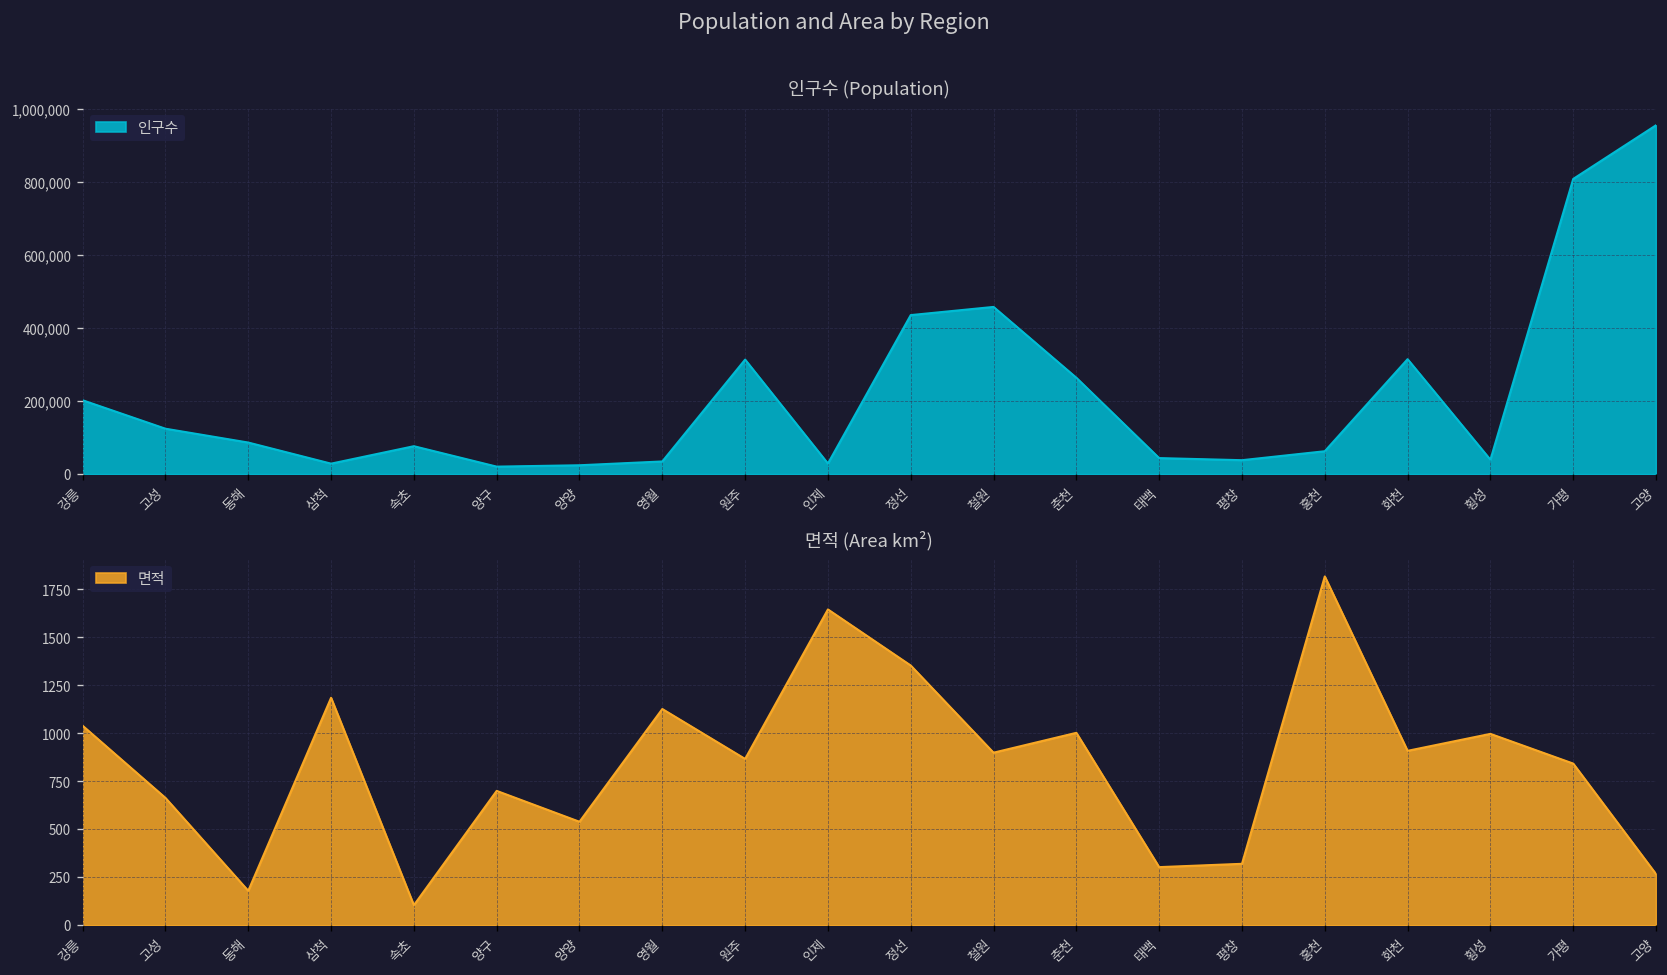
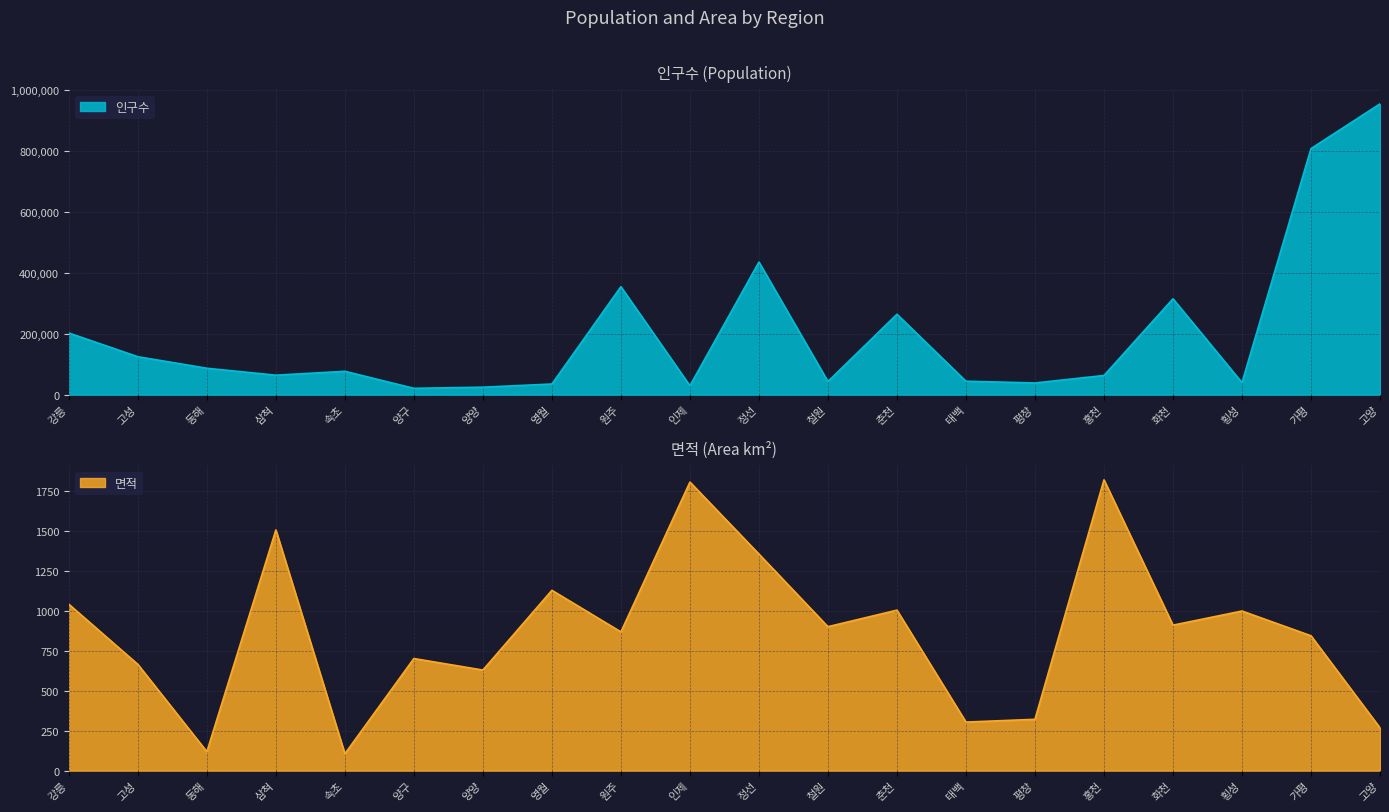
  {
    "인구수 (Population)": {
      "강릉": "200,000",
      "고성": "120,000",
      "동해": "90,000",
-     "삼척": "30,000",
+     "삼척": "60,000",
      "속초": "80,000",
      "양구": "20,000",
      "양양": "20,000",
      "영월": "30,000",
-     "원주": "310,000",
+     "원주": "350,000",
      "인제": "30,000",
      "정선": "440,000",
-     "철원": "460,000",
+     "철원": "40,000",
      "춘천": "260,000",
      "태백": "40,000",
      "평창": "40,000",
      "홍천": "60,000",
      "화천": "310,000",
      "횡성": "40,000",
      "가평": "810,000",
      "고양": "960,000"
    },
    "면적 (Area km²)": {
      "강릉": "1040",
      "고성": "660",
-     "동해": "180",
-     "삼척": "1190",
+     "동해": "120",
+     "삼척": "1500",
      "속초": "110",
      "양구": "700",
-     "양양": "540",
+     "양양": "630",
      "영월": "1130",
      "원주": "870",
-     "인제": "1650",
+     "인제": "1800",
      "정선": "1350",
      "철원": "900",
      "춘천": "1000",
      "태백": "300",
      "평창": "320",
      "홍천": "1820",
      "화천": "910",
      "횡성": "1000",
      "가평": "840",
      "고양": "270"
    }
  }
